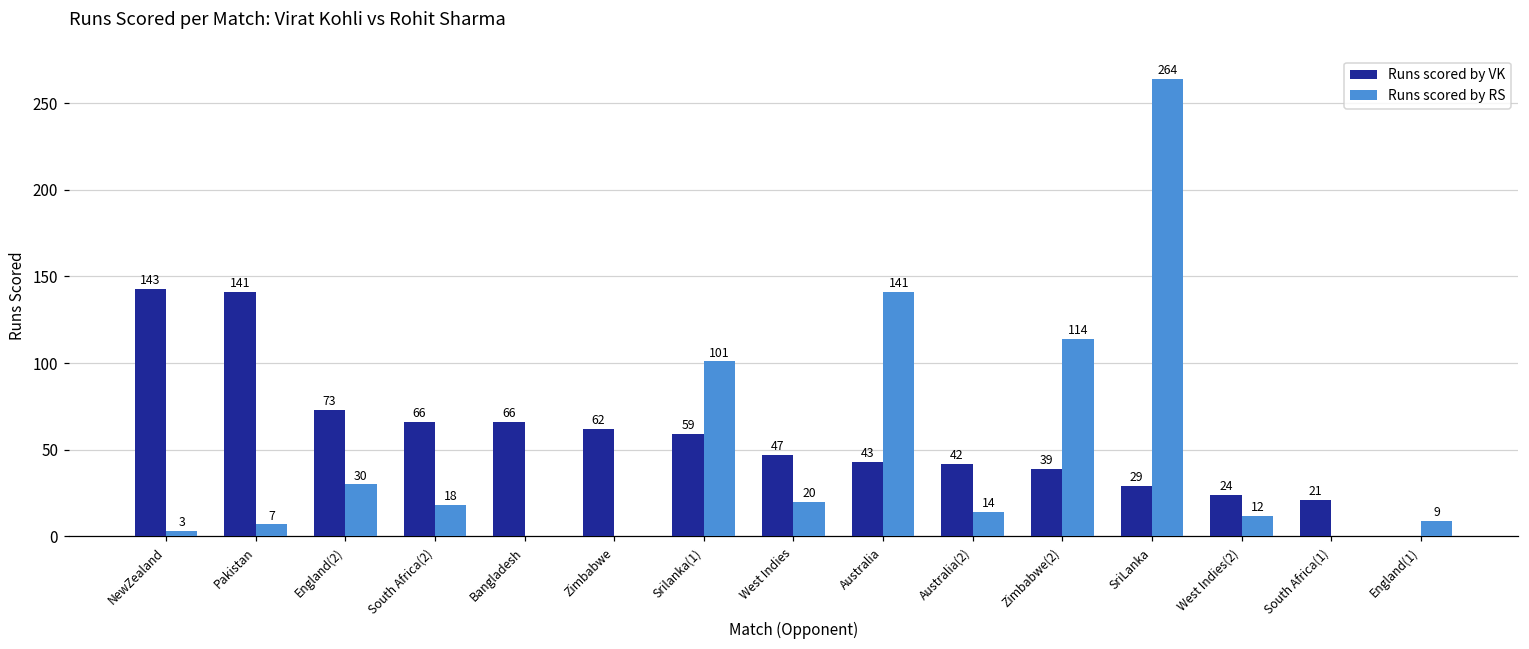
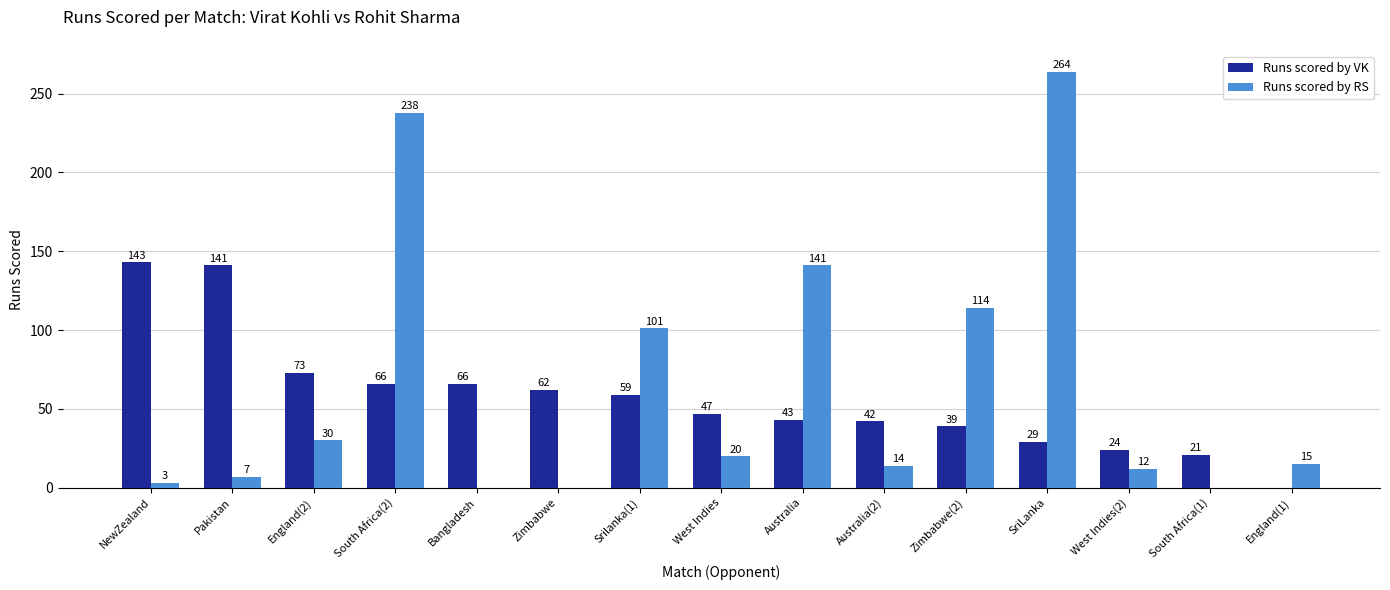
  {
    "Runs scored by VK": {
      "NewZealand": 143,
      "Pakistan": 141,
      "England(2)": 73,
      "South Africa(2)": 66,
      "Bangladesh": 66,
      "Zimbabwe": 62,
      "Srilanka(1)": 59,
      "West Indies": 47,
      "Australia": 43,
      "Australia(2)": 42,
      "Zimbabwe(2)": 39,
      "SriLanka": 29,
      "West Indies(2)": 24,
      "South Africa(1)": 21
    },
    "Runs scored by RS": {
      "NewZealand": 3,
      "Pakistan": 7,
      "England(2)": 30,
-     "South Africa(2)": 18,
+     "South Africa(2)": 238,
      "Srilanka(1)": 101,
      "West Indies": 20,
      "Australia": 141,
      "Australia(2)": 14,
      "Zimbabwe(2)": 114,
      "SriLanka": 264,
      "West Indies(2)": 12,
-     "England(1)": 9
+     "England(1)": 15
    }
  }
